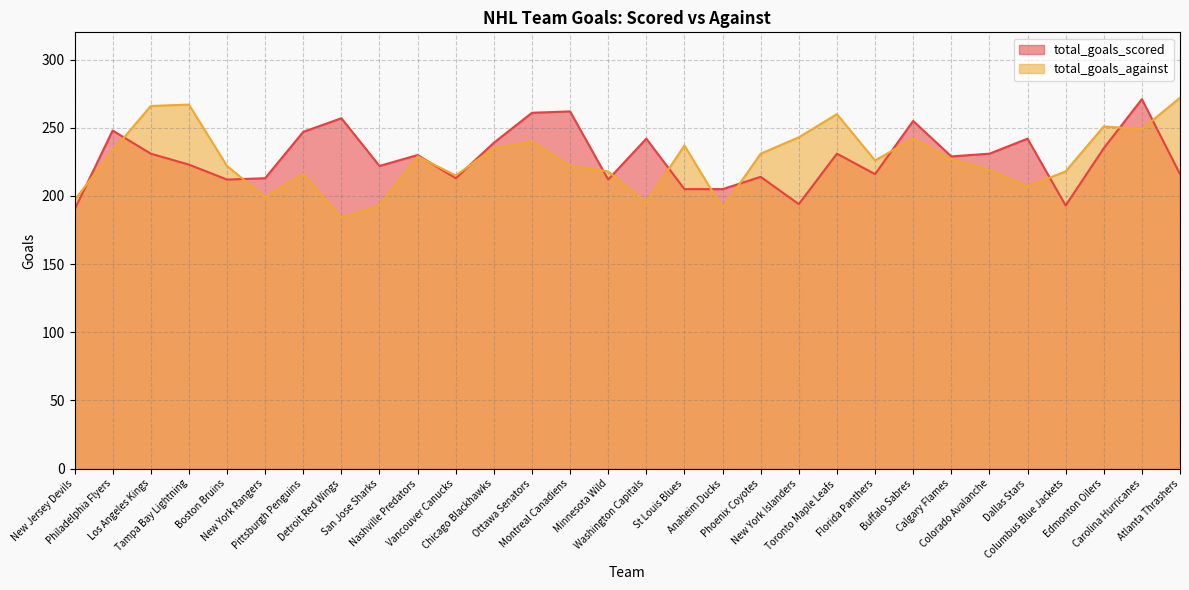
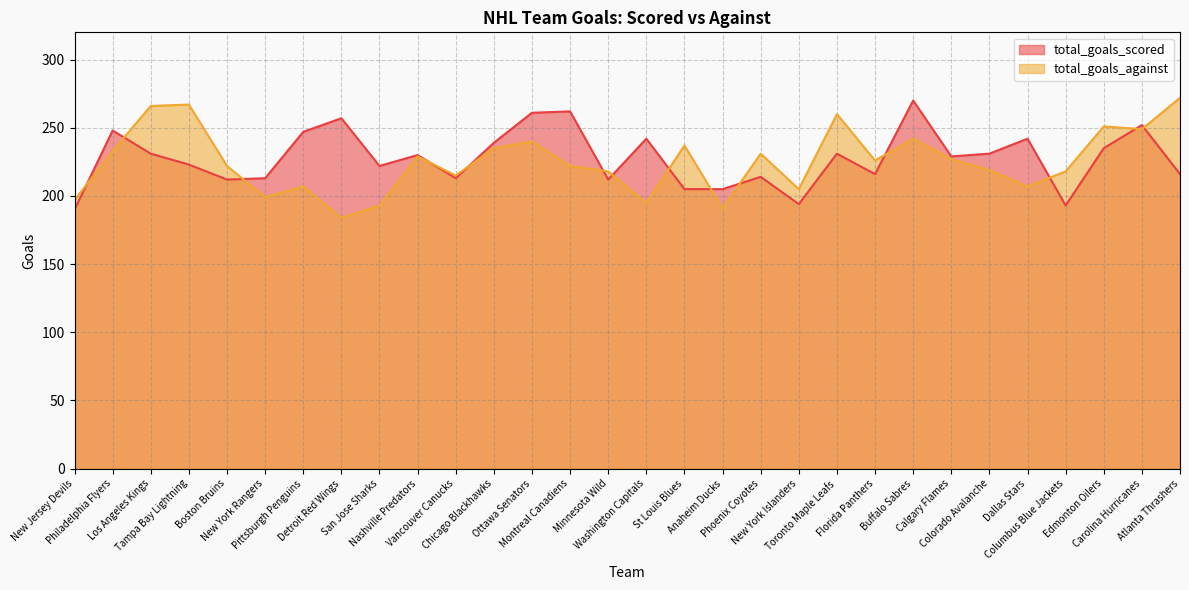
  {
    "total_goals_scored": {
      "New Jersey Devils": 190,
      "Philadelphia Flyers": 248,
      "Los Angeles Kings": 231,
      "Tampa Bay Lightning": 223,
      "Boston Bruins": 212,
      "New York Rangers": 213,
      "Pittsburgh Penguins": 247,
      "Detroit Red Wings": 257,
      "San Jose Sharks": 222,
      "Vancouver Canucks": 213,
      "Chicago Blackhawks": 239,
      "Ottawa Senators": 261,
      "Montreal Canadiens": 262,
      "Minnesota Wild": 212,
      "Washington Capitals": 242,
      "St Louis Blues": 205,
      "Anaheim Ducks": 205,
      "Phoenix Coyotes": 214,
      "New York Islanders": 194,
      "Toronto Maple Leafs": 231,
      "Florida Panthers": 216,
-     "Buffalo Sabres": 255,
+     "Buffalo Sabres": 270,
      "Calgary Flames": 229,
      "Colorado Avalanche": 231,
      "Dallas Stars": 242,
      "Columbus Blue Jackets": 193,
      "Edmonton Oilers": 235,
-     "Carolina Hurricanes": 271,
+     "Carolina Hurricanes": 252,
      "Atlanta Thrashers": 216
    },
    "total_goals_against": {
      "New Jersey Devils": 197,
      "Philadelphia Flyers": 233,
      "Los Angeles Kings": 266,
      "Tampa Bay Lightning": 267,
      "Boston Bruins": 222,
      "New York Rangers": 199,
-     "Pittsburgh Penguins": 216,
+     "Pittsburgh Penguins": 207,
      "Detroit Red Wings": 184,
      "San Jose Sharks": 193,
      "Vancouver Canucks": 215,
      "Chicago Blackhawks": 235,
      "Ottawa Senators": 240,
      "Montreal Canadiens": 222,
      "Minnesota Wild": 218,
      "Washington Capitals": 195,
      "St Louis Blues": 237,
      "Anaheim Ducks": 191,
      "Phoenix Coyotes": 231,
-     "New York Islanders": 243,
+     "New York Islanders": 205,
      "Toronto Maple Leafs": 260,
      "Florida Panthers": 226,
      "Buffalo Sabres": 242,
      "Calgary Flames": 227,
      "Colorado Avalanche": 219,
      "Dallas Stars": 207,
      "Columbus Blue Jackets": 218,
      "Edmonton Oilers": 251,
      "Carolina Hurricanes": 249,
      "Atlanta Thrashers": 272
    }
  }
